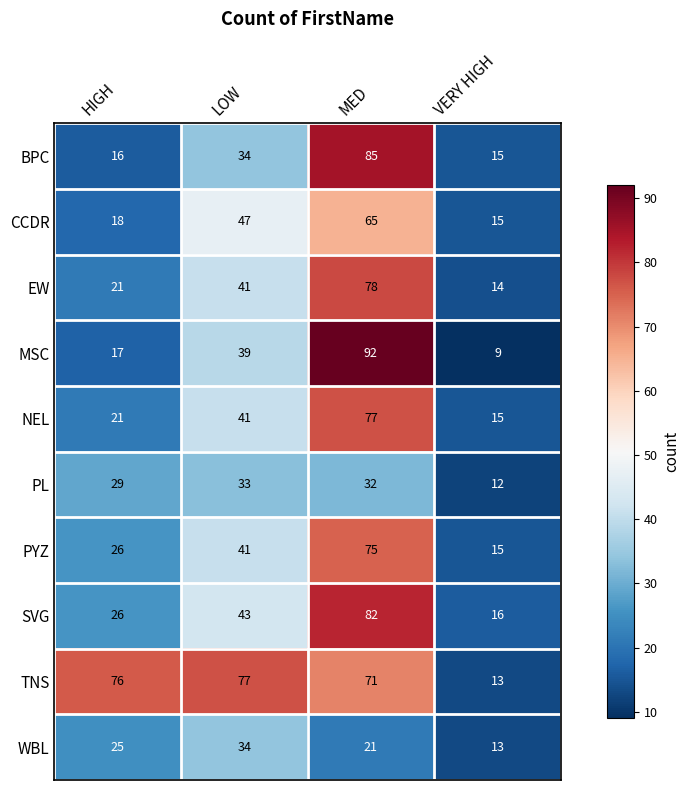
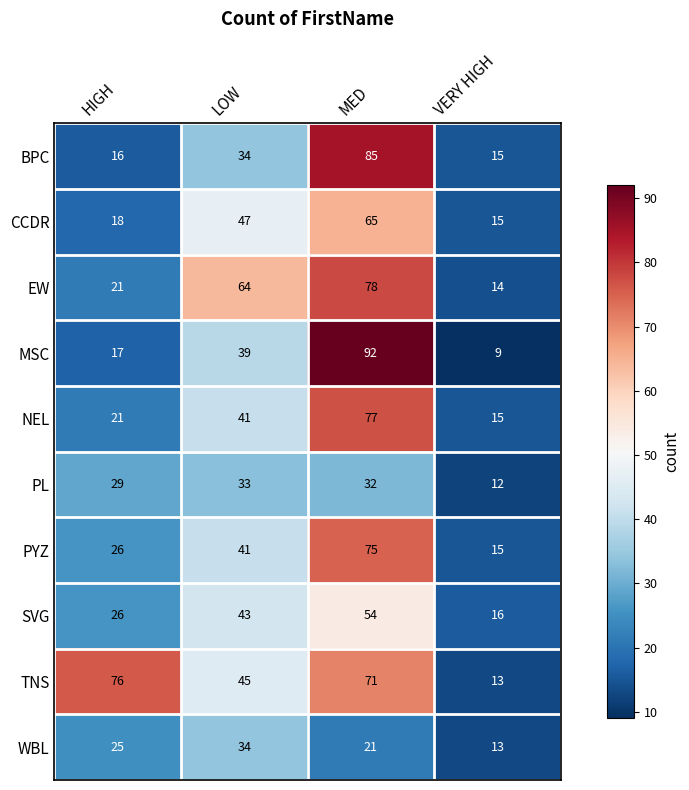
  {
    "BPC": {
      "HIGH": 16,
      "LOW": 34,
      "MED": 85,
      "VERY HIGH": 15
    },
    "CCDR": {
      "HIGH": 18,
      "LOW": 47,
      "MED": 65,
      "VERY HIGH": 15
    },
    "EW": {
      "HIGH": 21,
-     "LOW": 41,
+     "LOW": 64,
      "MED": 78,
      "VERY HIGH": 14
    },
    "MSC": {
      "HIGH": 17,
      "LOW": 39,
      "MED": 92,
      "VERY HIGH": 9
    },
    "NEL": {
      "HIGH": 21,
      "LOW": 41,
      "MED": 77,
      "VERY HIGH": 15
    },
    "PL": {
      "HIGH": 29,
      "LOW": 33,
      "MED": 32,
      "VERY HIGH": 12
    },
    "PYZ": {
      "HIGH": 26,
      "LOW": 41,
      "MED": 75,
      "VERY HIGH": 15
    },
    "SVG": {
      "HIGH": 26,
      "LOW": 43,
-     "MED": 82,
+     "MED": 54,
      "VERY HIGH": 16
    },
    "TNS": {
      "HIGH": 76,
-     "LOW": 77,
+     "LOW": 45,
      "MED": 71,
      "VERY HIGH": 13
    },
    "WBL": {
      "HIGH": 25,
      "LOW": 34,
      "MED": 21,
      "VERY HIGH": 13
    }
  }
